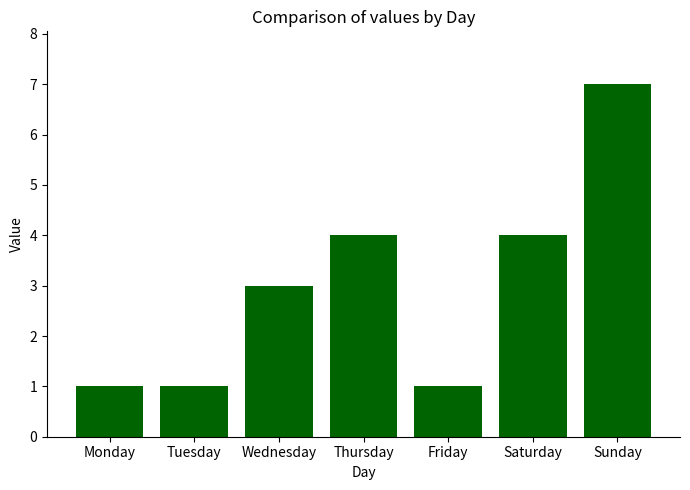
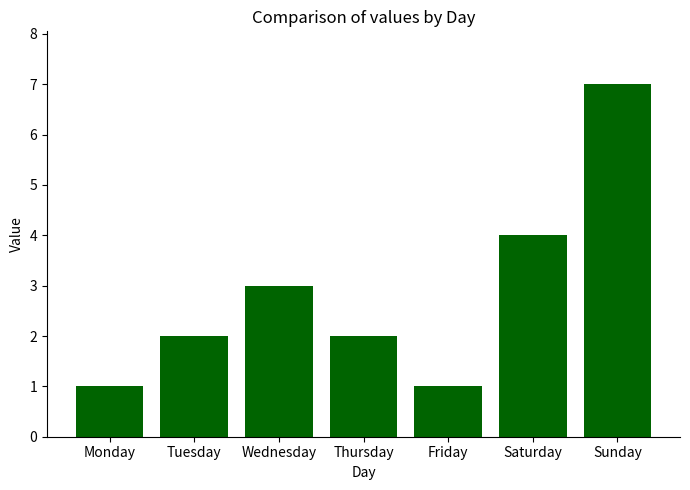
  {
    "Monday": 1,
-   "Tuesday": 1,
+   "Tuesday": 2,
    "Wednesday": 3,
-   "Thursday": 4,
+   "Thursday": 2,
    "Friday": 1,
    "Saturday": 4,
    "Sunday": 7
  }
